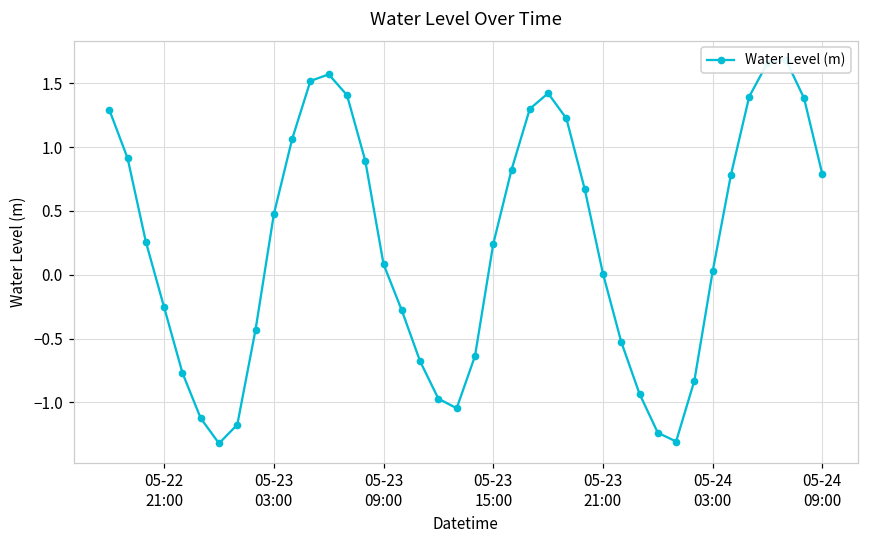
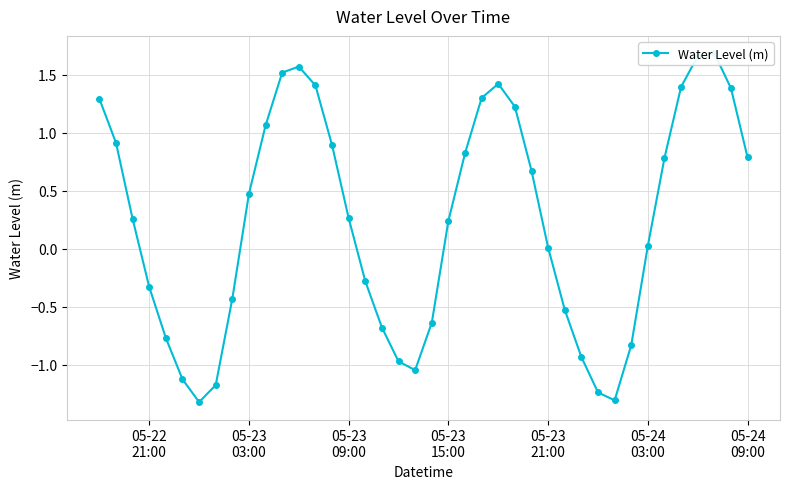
  {
-   "05-22 21:00": -0.26,
+   "05-22 21:00": -0.33,
    "05-23 03:00": 0.47,
-   "05-23 09:00": 0.08,
+   "05-23 09:00": 0.26,
    "05-23 15:00": 0.24,
    "05-23 21:00": 0.01,
    "05-24 03:00": 0.03,
    "05-24 09:00": 0.79
  }
